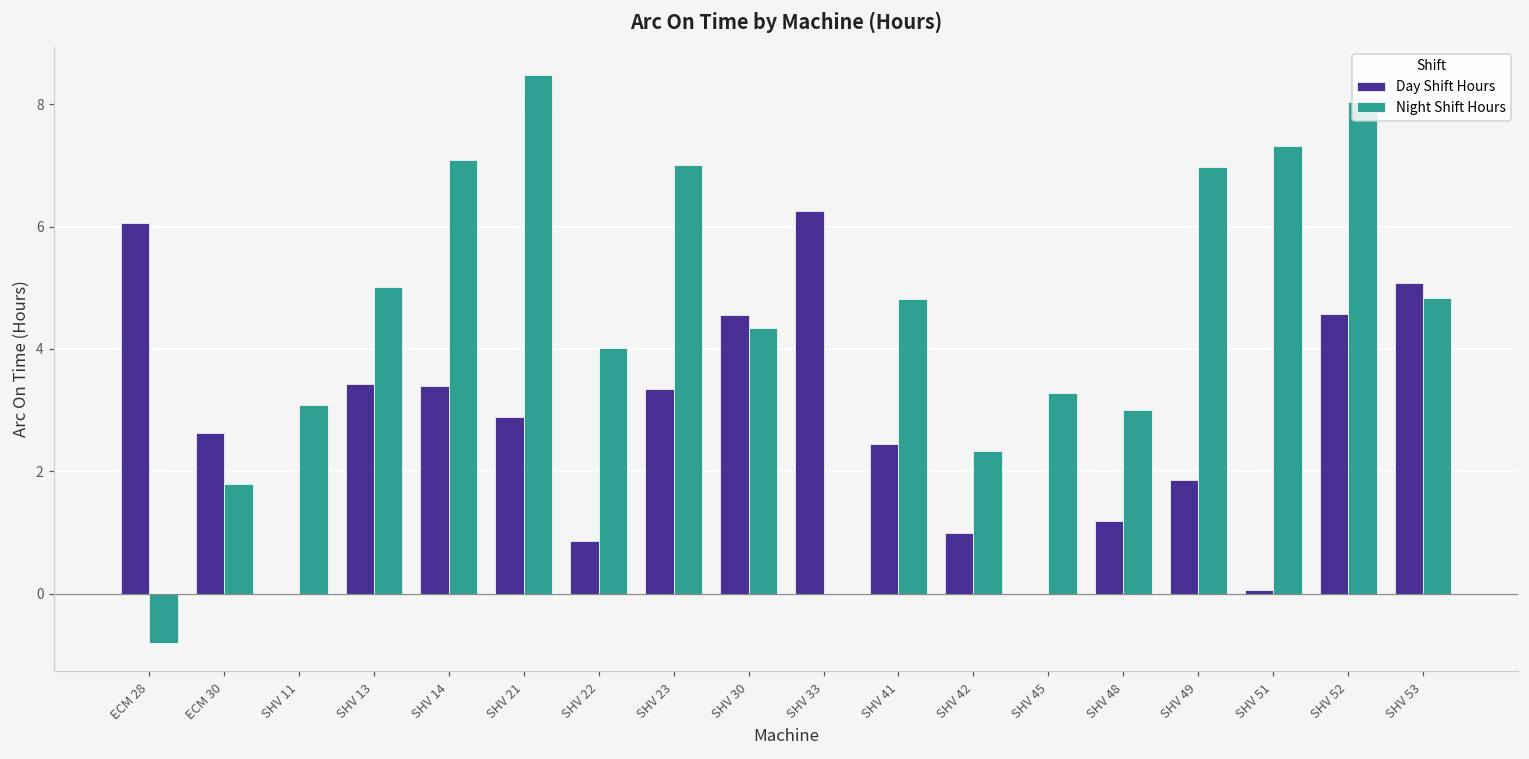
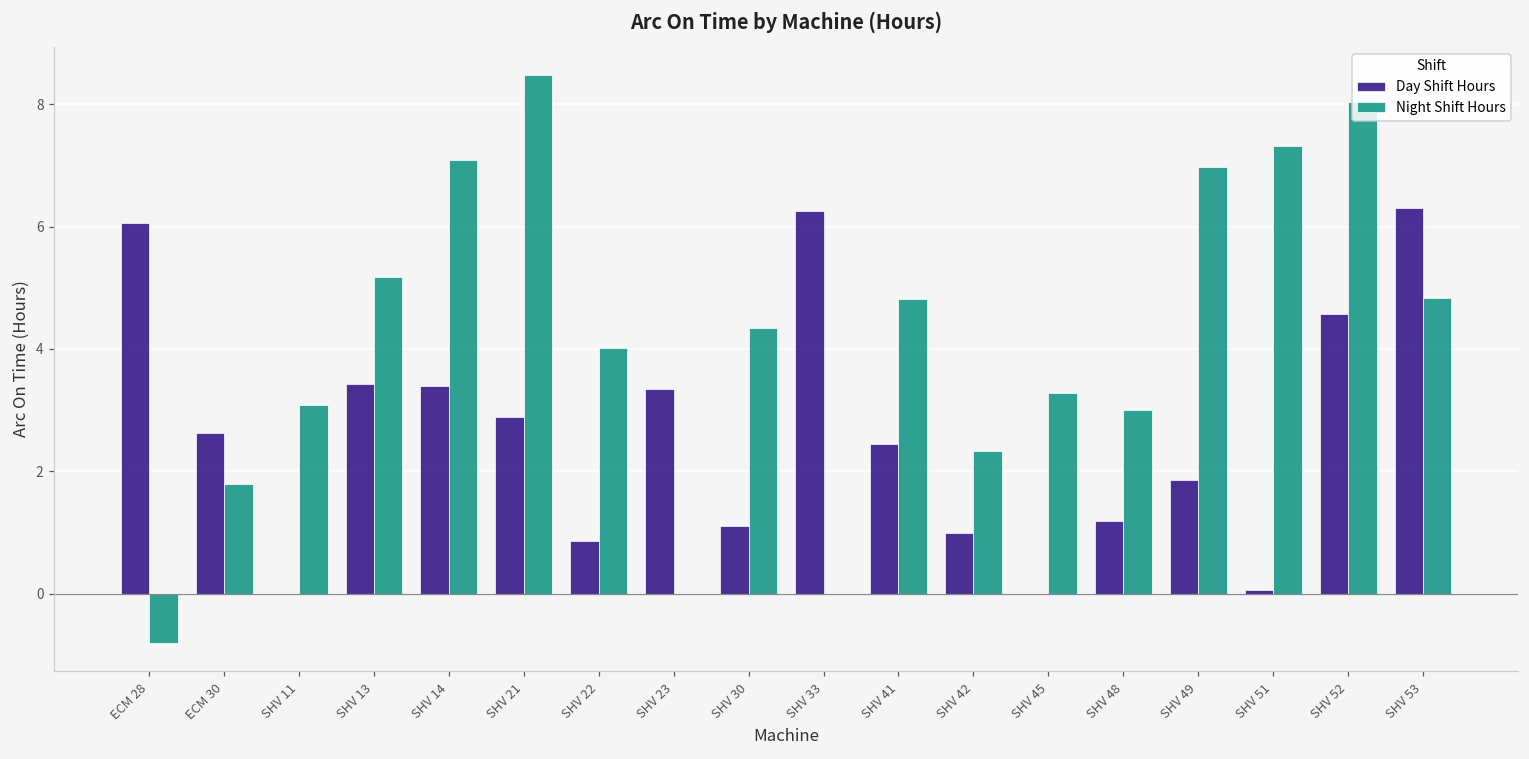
  {
    "Day Shift Hours": {
      "ECM 28": 6.1,
      "ECM 30": 2.6,
      "SHV 11": 0.0,
      "SHV 13": 3.4,
      "SHV 14": 3.4,
      "SHV 21": 2.9,
      "SHV 22": 0.9,
      "SHV 23": 3.4,
-     "SHV 30": 4.6,
+     "SHV 30": 1.1,
      "SHV 33": 6.3,
      "SHV 41": 2.5,
      "SHV 42": 1.0,
      "SHV 45": 0.0,
      "SHV 48": 1.2,
      "SHV 49": 1.9,
      "SHV 51": 0.1,
      "SHV 52": 4.6,
-     "SHV 53": 5.1
+     "SHV 53": 6.3
    },
    "Night Shift Hours": {
      "ECM 28": -0.8,
      "ECM 30": 1.8,
      "SHV 11": 3.1,
-     "SHV 13": 5.0,
+     "SHV 13": 5.2,
      "SHV 14": 7.1,
      "SHV 21": 8.5,
      "SHV 22": 4.0,
-     "SHV 23": 7,
+     "SHV 23": 0,
      "SHV 30": 4.3,
      "SHV 33": 0.0,
      "SHV 41": 4.8,
      "SHV 42": 2.3,
      "SHV 45": 3.3,
      "SHV 48": 3.0,
      "SHV 49": 7.0,
      "SHV 51": 7.3,
      "SHV 53": 4.8
    }
  }
